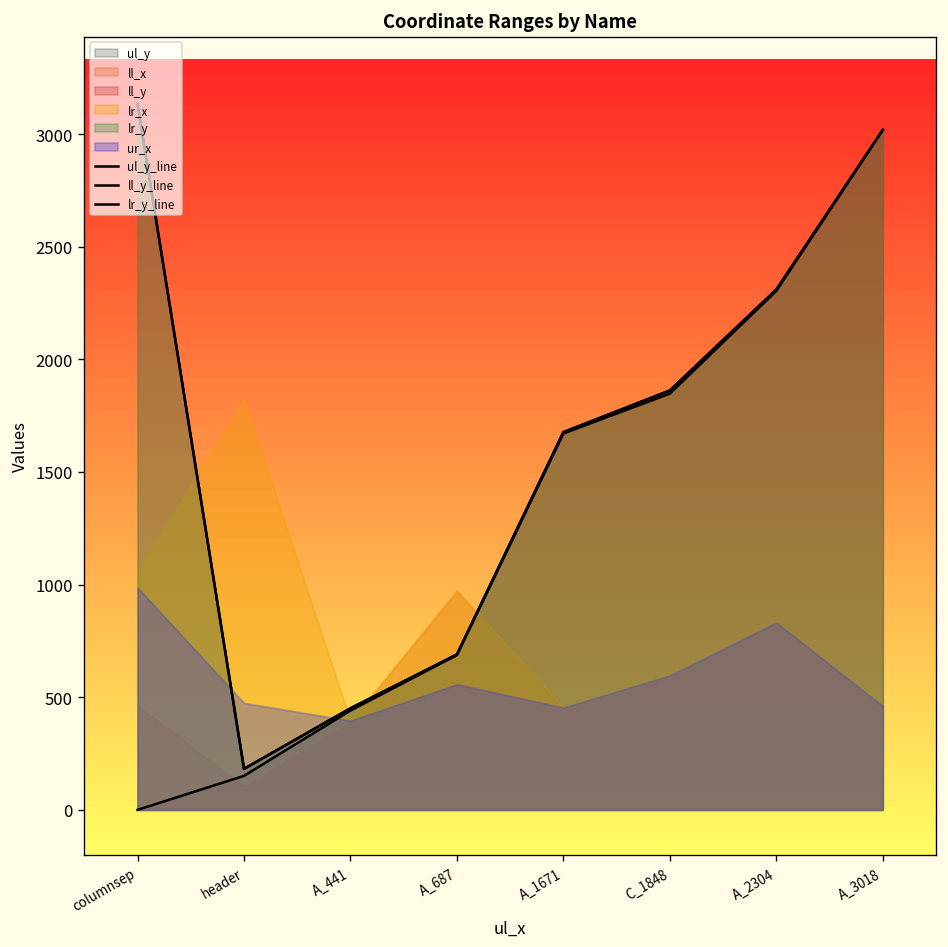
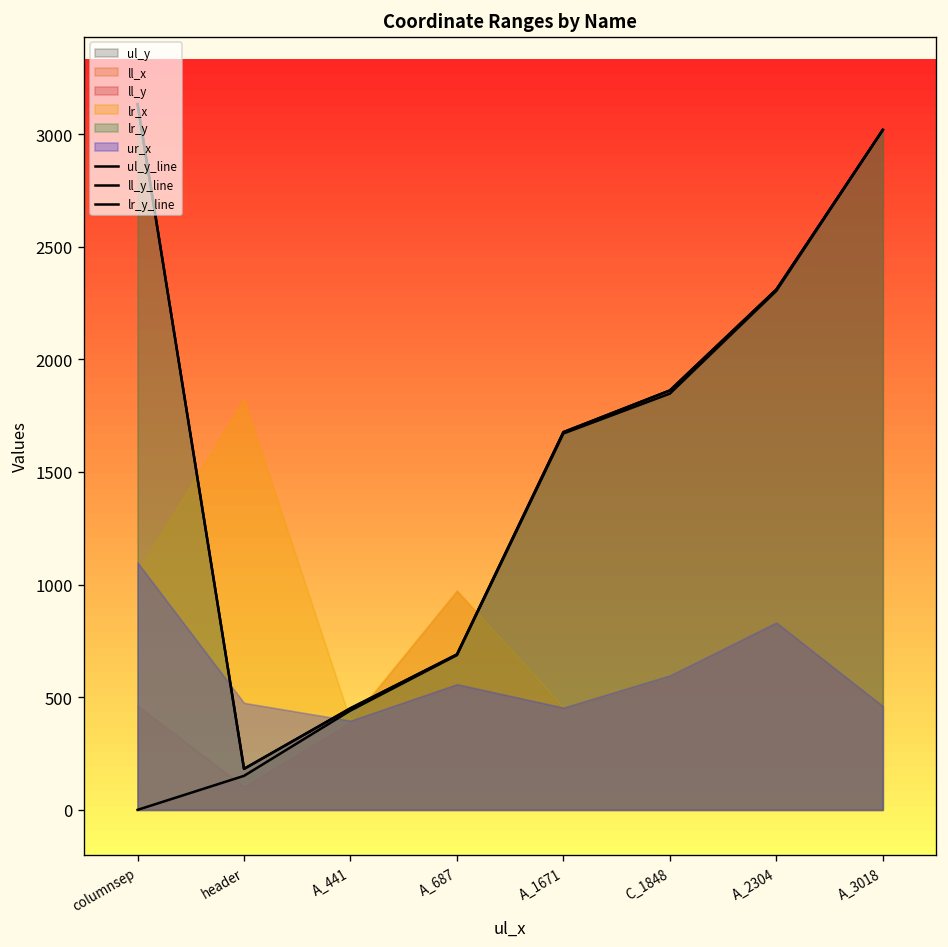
  {
    "ur_x": {
-     "columnsep": 990,
+     "columnsep": 1100,
      "header": 480,
      "A_687": 560
    }
  }
